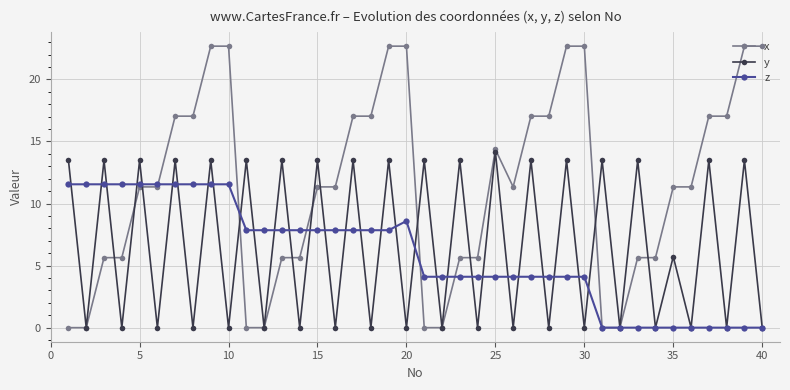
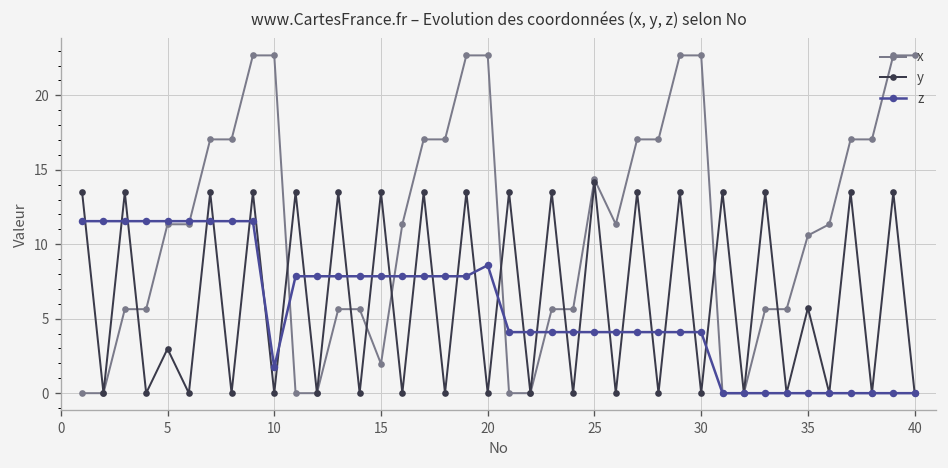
  {
    "x": {
      "5": 11.3,
      "10": 22.7,
-     "15": 11.3,
+     "15": 2.0,
      "20": 22.7,
      "30": 22.7,
-     "35": 11.3,
+     "35": 10.6,
      "40": 22.7
    },
    "y": {
-     "5": 13.5,
+     "5": 3.0,
      "10": 0.0,
      "15": 13.5,
      "20": 0.0,
      "30": 0.0,
      "35": 5.7
    },
    "z": {
      "5": 11.6,
-     "10": 11.6,
+     "10": 1.7,
      "15": 7.9,
      "20": 8.6,
      "25": 4.1,
      "30": 4.1,
      "35": 0.0
    }
  }
